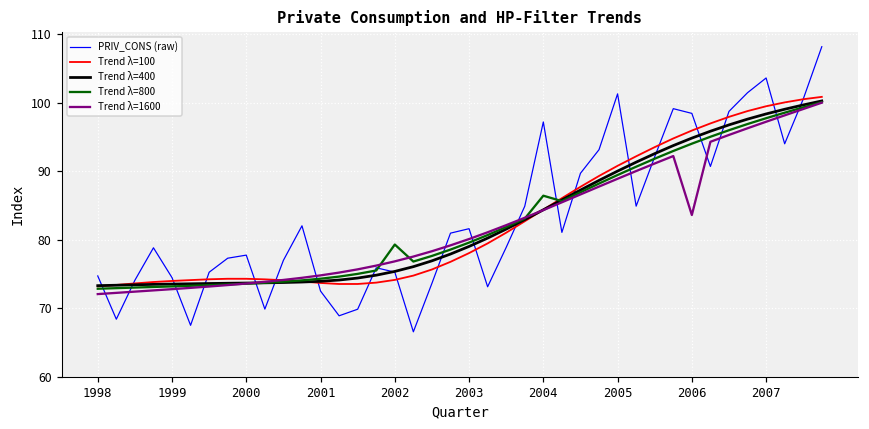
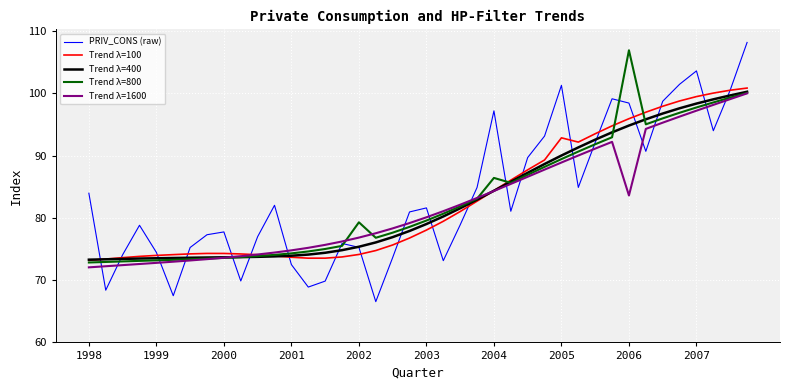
  {
    "PRIV_CONS (raw)": {
-     "1998": 75,
+     "1998": 84,
      "1999": 74,
      "2000": 78,
      "2001": 73,
      "2003": 82,
      "2004": 97,
      "2005": 101,
      "2006": 98,
      "2007": 104
    },
    "Trend λ=100": {
      "1999": 74,
      "2000": 74,
      "2002": 74,
      "2003": 78,
-     "2005": 91,
+     "2005": 93,
      "2006": 96,
      "2007": 99
    },
    "Trend λ=400": {
      "2003": 79,
      "2005": 90,
      "2006": 95,
      "2007": 98
    },
    "Trend λ=800": {
      "2002": 79,
      "2003": 80,
      "2004": 86,
      "2005": 89,
-     "2006": 94,
+     "2006": 107,
      "2007": 98
    },
    "Trend λ=1600": {
      "1998": 72,
      "2001": 75,
      "2002": 77,
      "2003": 80,
      "2005": 89,
      "2006": 84,
      "2007": 97
    }
  }
